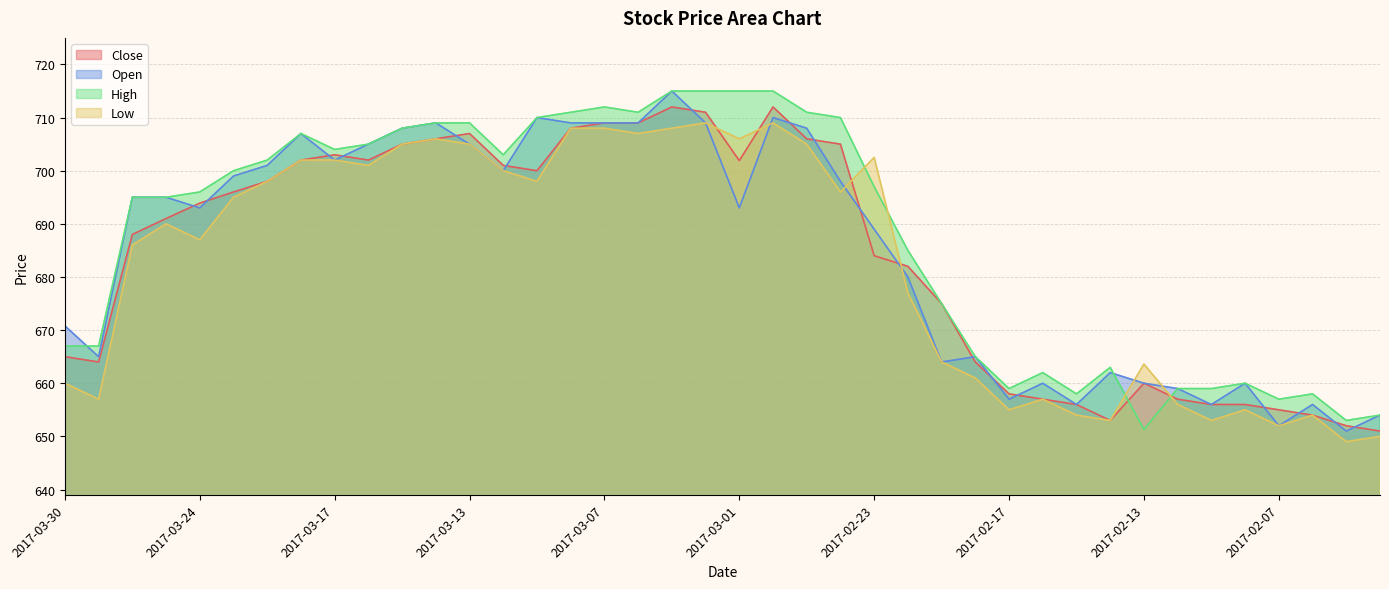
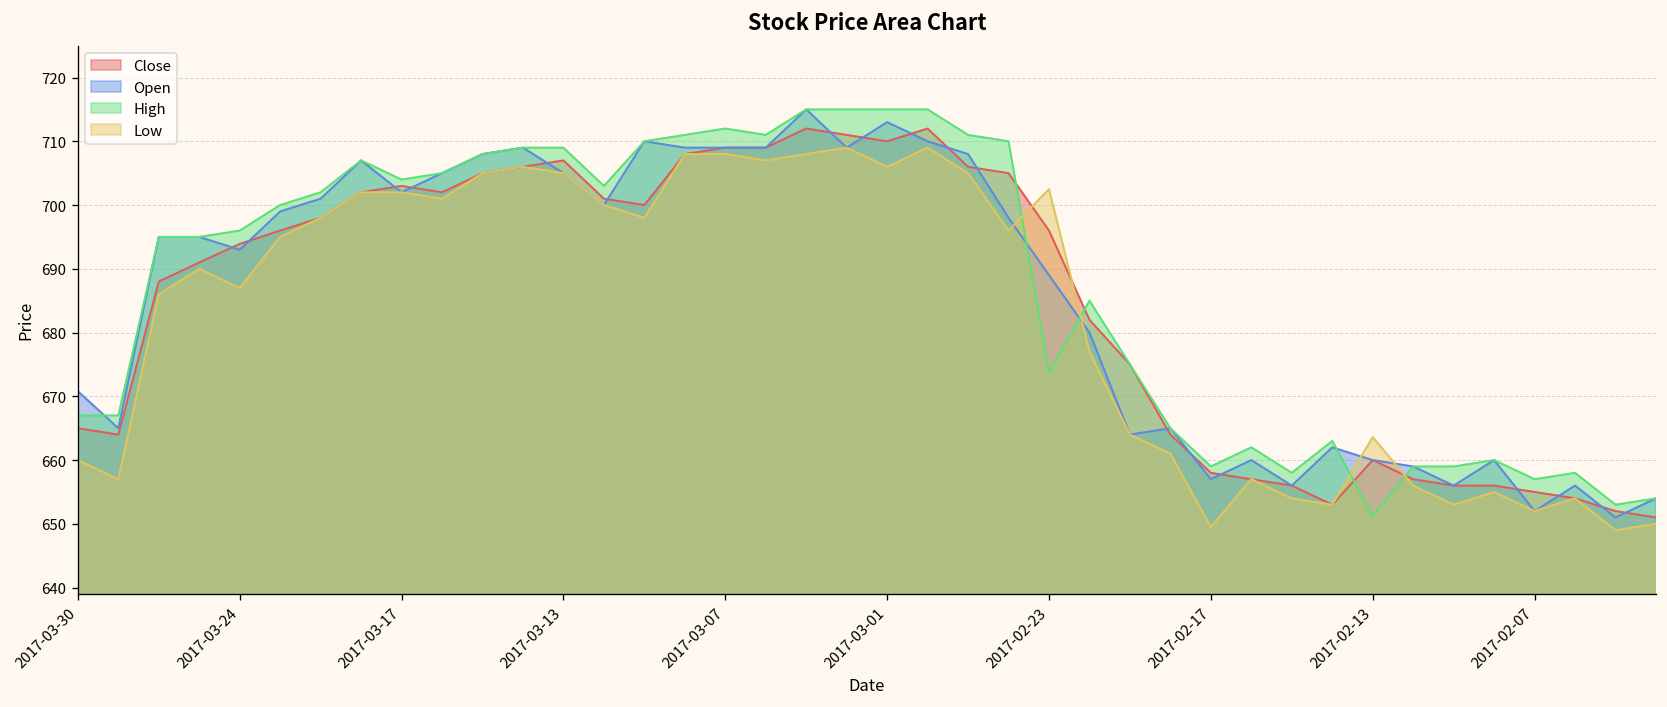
  {
    "Close": {
      "2017-03-30": 665,
      "2017-03-24": 694,
      "2017-03-17": 703,
      "2017-03-13": 707,
-     "2017-03-01": 702,
-     "2017-02-23": 684,
+     "2017-03-01": 710,
+     "2017-02-23": 696,
      "2017-02-17": 658,
      "2017-02-07": 655
    },
    "Open": {
      "2017-03-30": 671,
      "2017-03-24": 693,
-     "2017-03-01": 693,
+     "2017-03-01": 713,
      "2017-02-23": 689,
      "2017-02-17": 657
    },
    "High": {
      "2017-03-30": 667,
      "2017-03-24": 696,
      "2017-03-17": 704,
      "2017-03-13": 709,
      "2017-03-07": 712,
      "2017-03-01": 715,
-     "2017-02-23": 697,
+     "2017-02-23": 674,
      "2017-02-17": 659,
      "2017-02-13": 651,
      "2017-02-07": 657
    },
    "Low": {
      "2017-03-30": 660,
      "2017-03-24": 687,
      "2017-03-07": 708,
      "2017-03-01": 706,
      "2017-02-23": 703,
-     "2017-02-17": 655,
+     "2017-02-17": 650,
      "2017-02-13": 664
    }
  }
